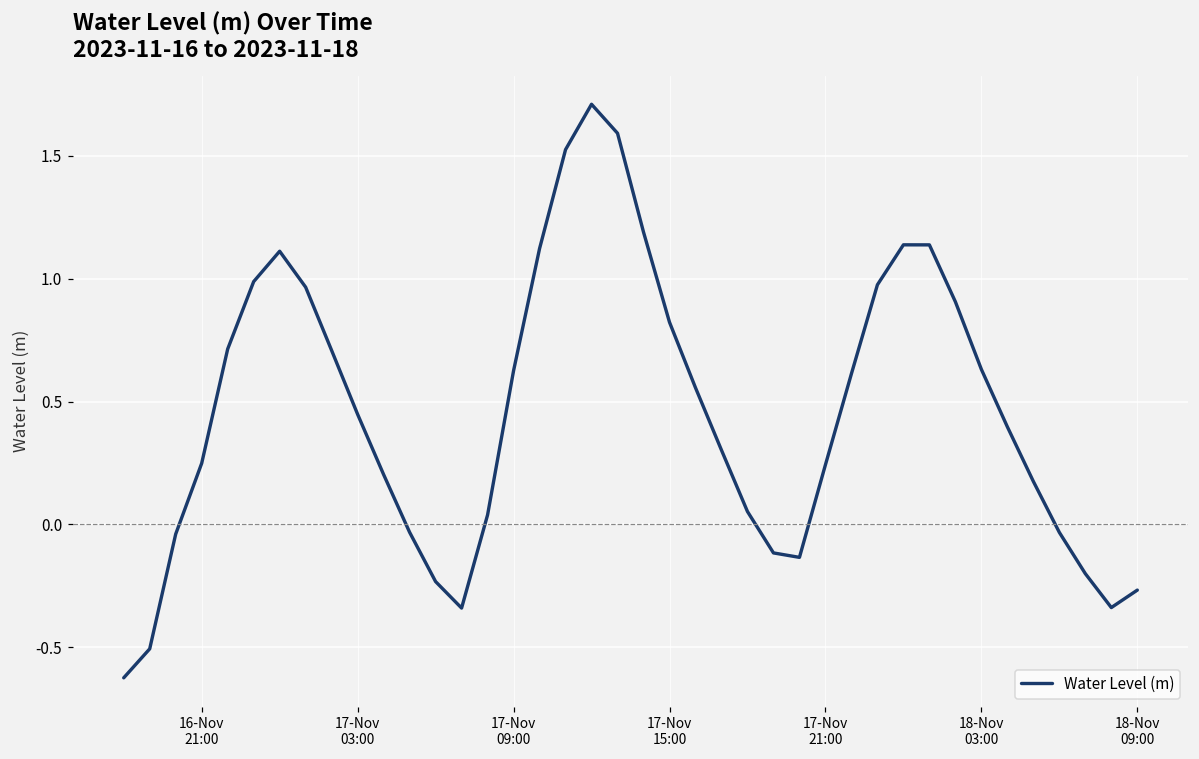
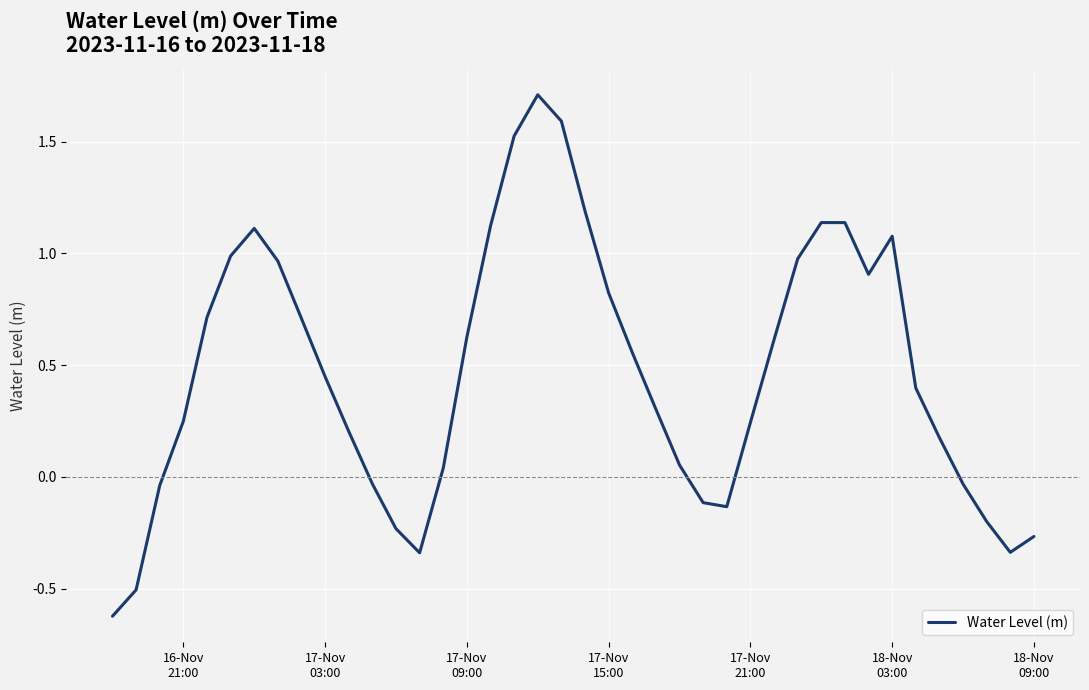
  {
    "16-Nov 21:00": 0.25,
    "17-Nov 03:00": 0.45,
    "17-Nov 09:00": 0.63,
    "17-Nov 15:00": 0.82,
    "17-Nov 21:00": 0.24,
-   "18-Nov 03:00": 0.63,
+   "18-Nov 03:00": 1.08,
    "18-Nov 09:00": -0.27
  }
